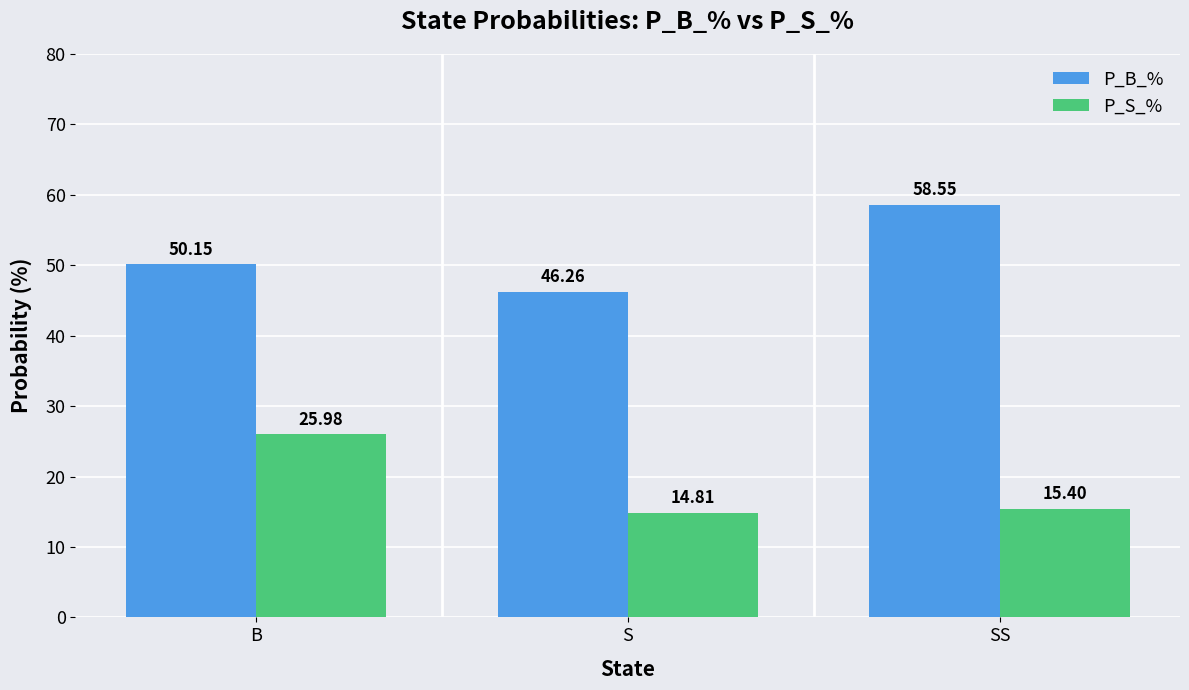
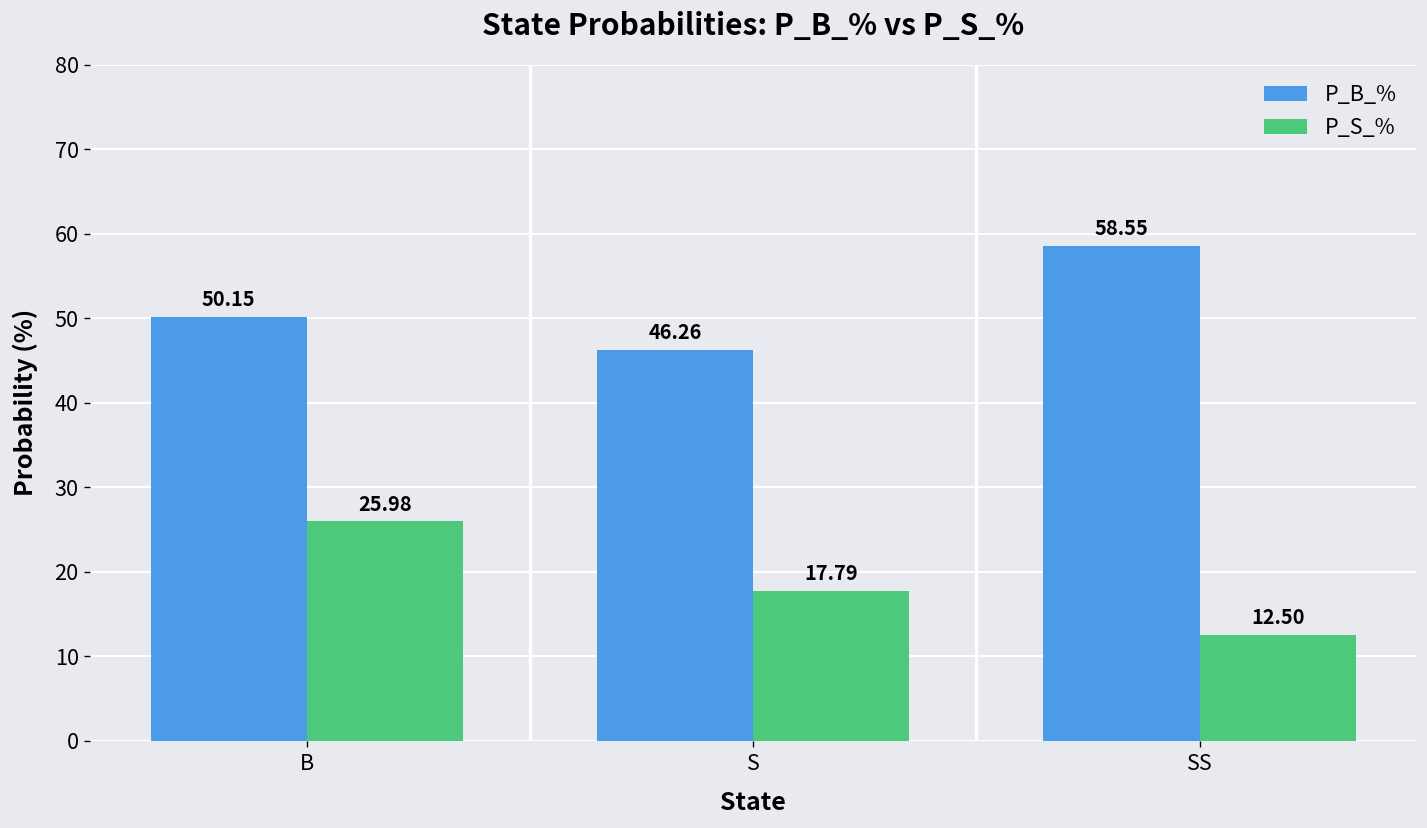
  {
    "P_B_%": {
      "B": 50.15,
      "S": 46.26,
      "SS": 58.55
    },
    "P_S_%": {
      "B": 25.98,
-     "S": 14.81,
-     "SS": 15.40
+     "S": 17.79,
+     "SS": 12.50
    }
  }
